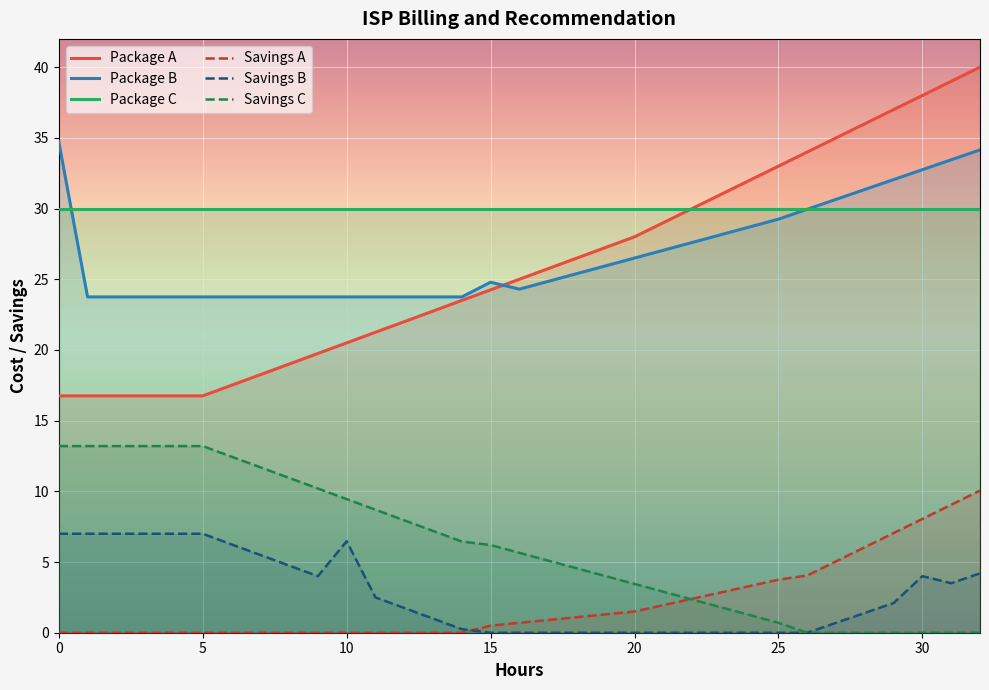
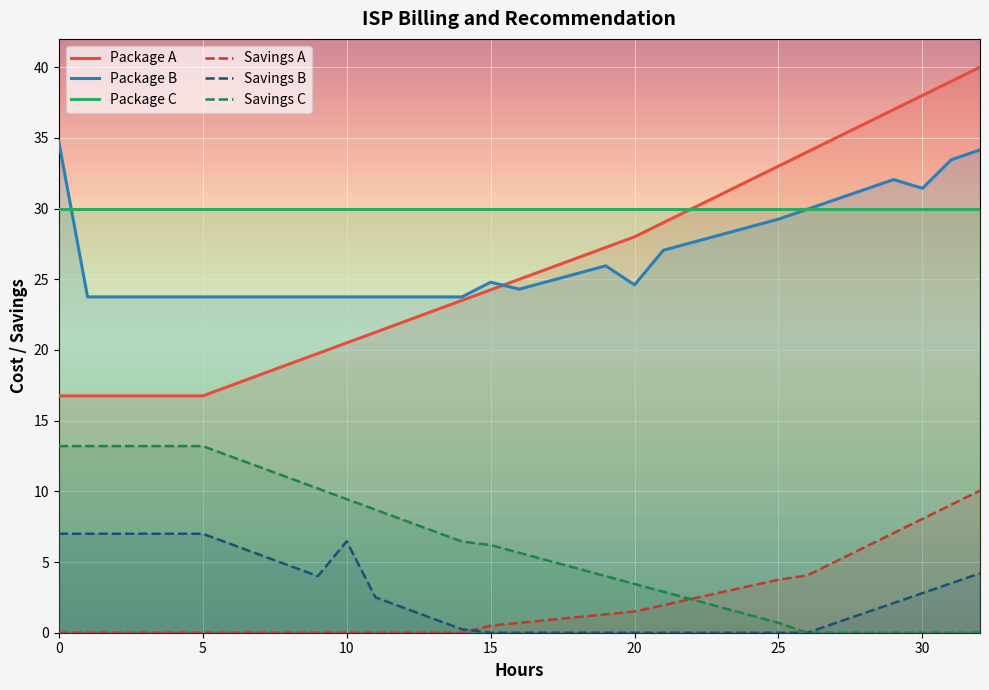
  {
    "Package B": {
      "0": 34.7,
      "5": 23.8,
      "10": 23.8,
      "15": 24.8,
-     "20": 26.5,
+     "20": 24.6,
      "25": 29.3,
-     "30": 32.8
+     "30": 31.4
    },
    "Savings B": {
      "0": 7.0,
      "5": 7.0,
      "10": 6.5,
      "15": 0.0,
      "20": 0.0,
      "25": 0.0,
-     "30": 4.0
+     "30": 2.8
    }
  }
